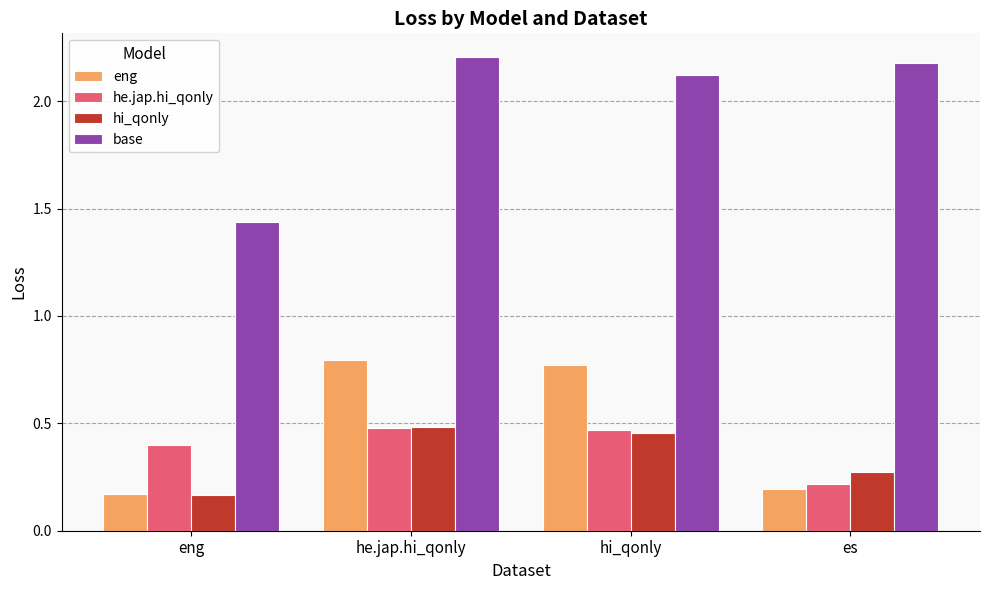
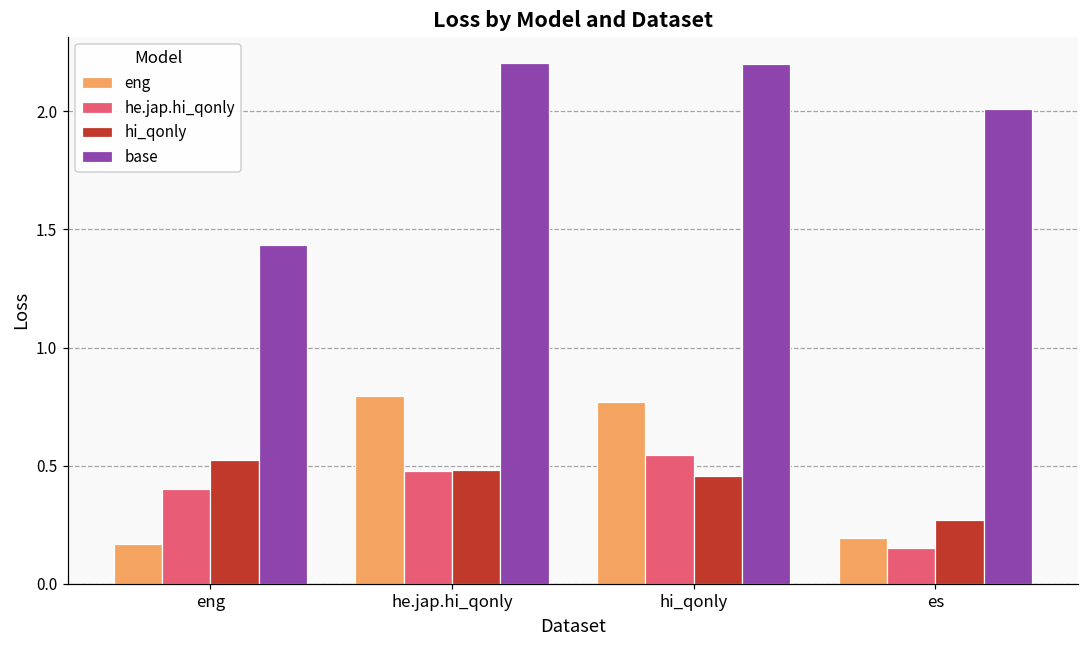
  {
    "eng": {
      "eng": 0.17,
      "he.jap.hi_qonly": 0.79,
      "hi_qonly": 0.77,
      "es": 0.19
    },
    "he.jap.hi_qonly": {
      "eng": 0.40,
      "he.jap.hi_qonly": 0.48,
-     "hi_qonly": 0.47,
-     "es": 0.22
+     "hi_qonly": 0.55,
+     "es": 0.15
    },
    "hi_qonly": {
-     "eng": 0.16,
+     "eng": 0.52,
      "he.jap.hi_qonly": 0.48,
      "hi_qonly": 0.46,
      "es": 0.27
    },
    "base": {
      "eng": 1.44,
      "he.jap.hi_qonly": 2.21,
-     "hi_qonly": 2.12,
-     "es": 2.18
+     "hi_qonly": 2.20,
+     "es": 2.01
    }
  }
